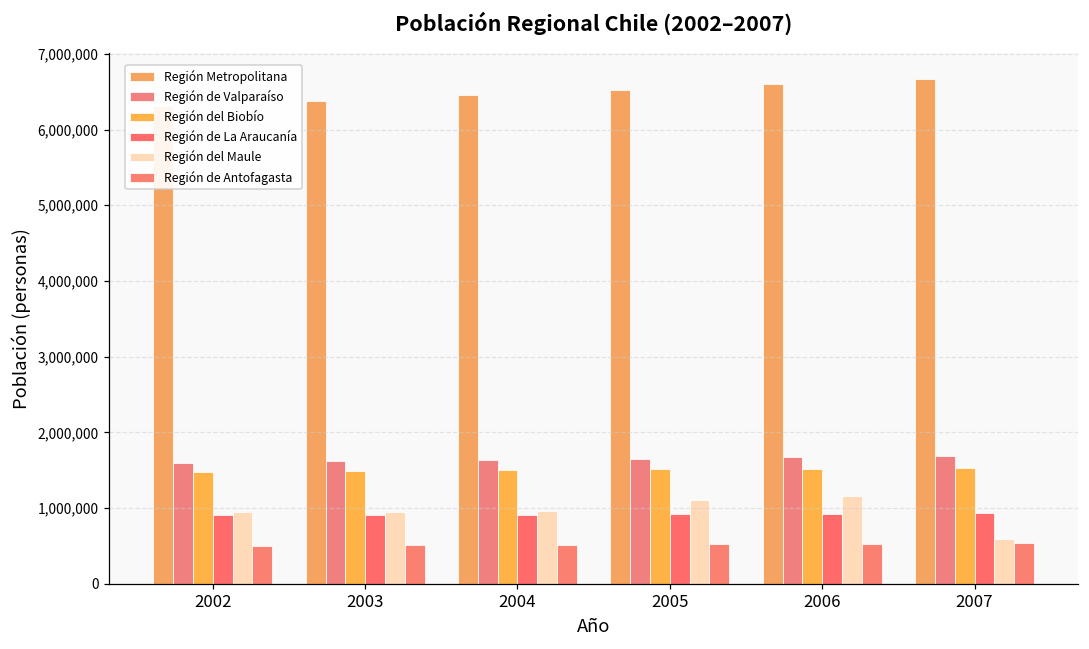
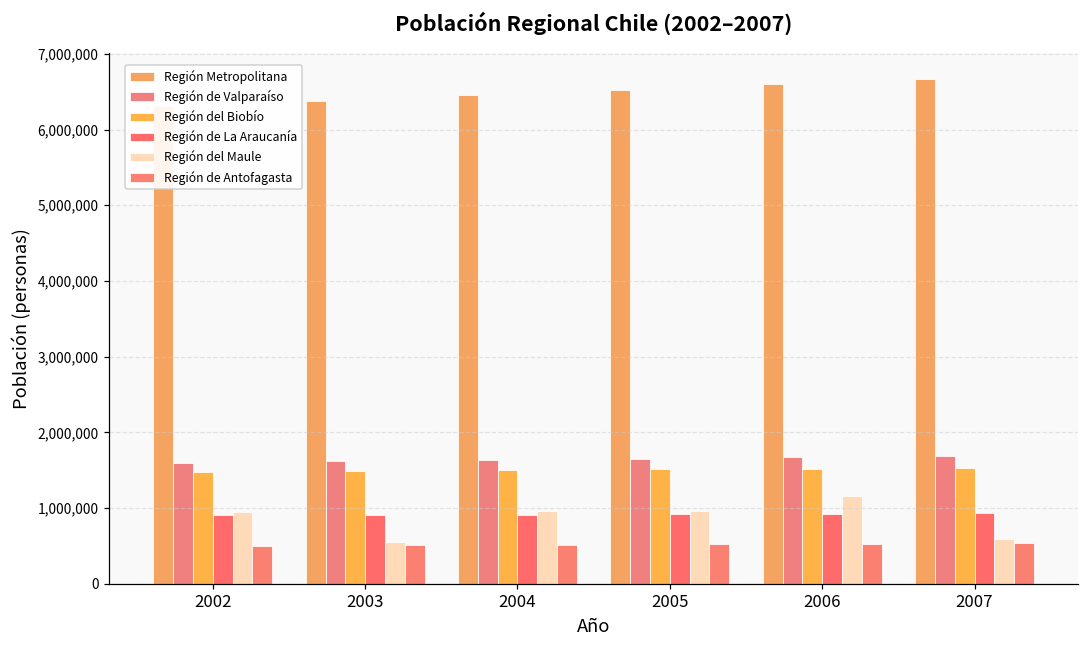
  {
    "Región del Maule": {
      "2002": "900,000",
-     "2003": "1,000,000",
+     "2003": "600,000",
      "2004": "1,000,000",
-     "2005": "1,100,000",
+     "2005": "1,000,000",
      "2006": "1,200,000",
      "2007": "600,000"
    }
  }
